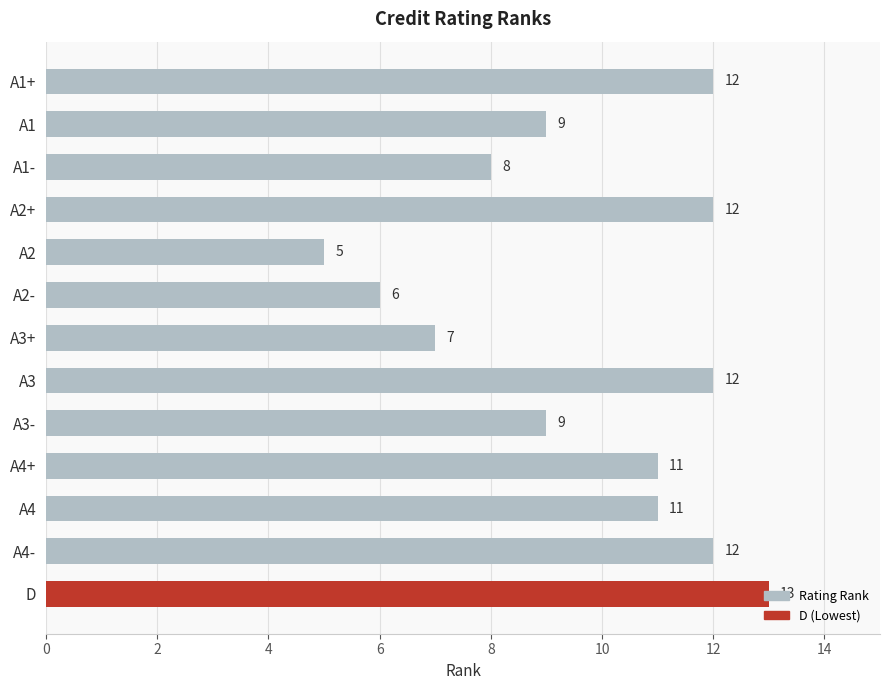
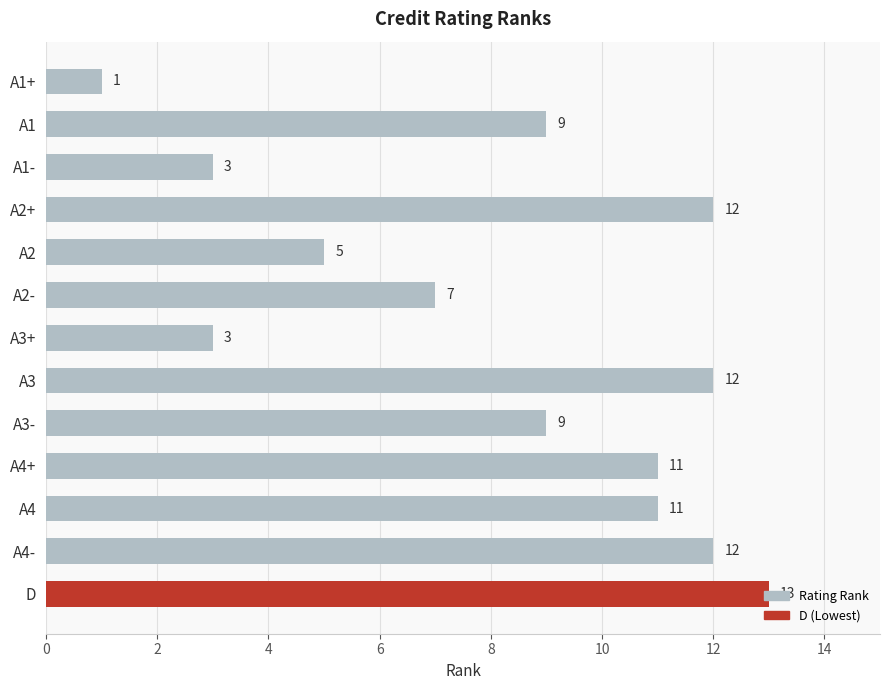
  {
-   "A1+": 12,
+   "A1+": 1,
    "A1": 9,
-   "A1-": 8,
+   "A1-": 3,
    "A2+": 12,
    "A2": 5,
-   "A2-": 6,
-   "A3+": 7,
+   "A2-": 7,
+   "A3+": 3,
    "A3": 12,
    "A3-": 9,
    "A4+": 11,
    "A4": 11,
    "A4-": 12,
    "D": 13
  }
